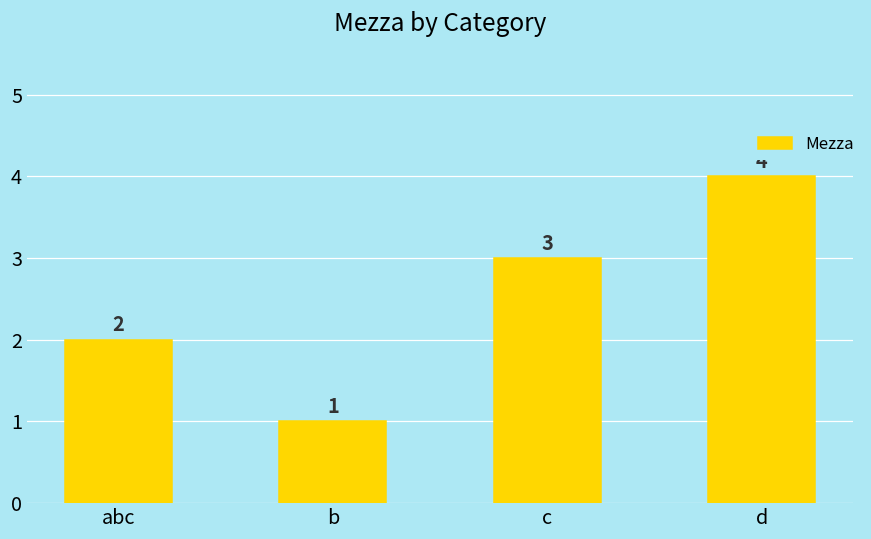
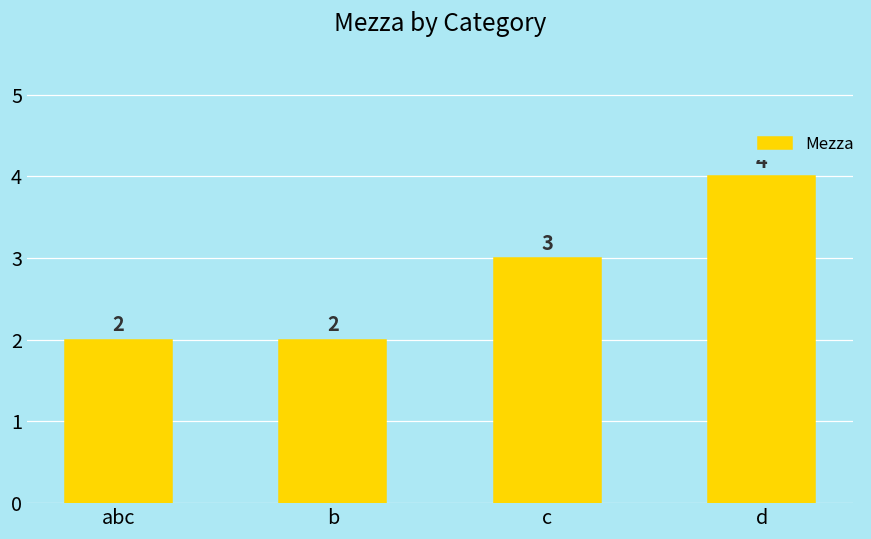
  {
    "abc": 2,
-   "b": 1,
+   "b": 2,
    "c": 3
  }
